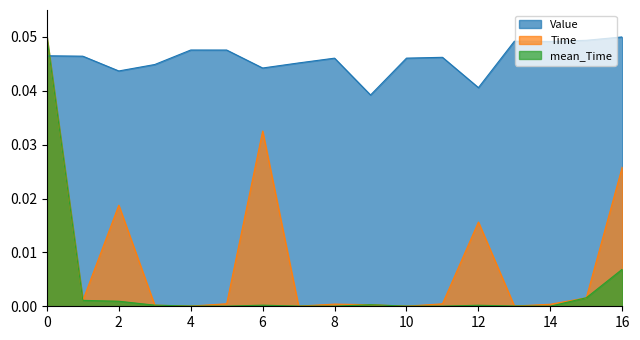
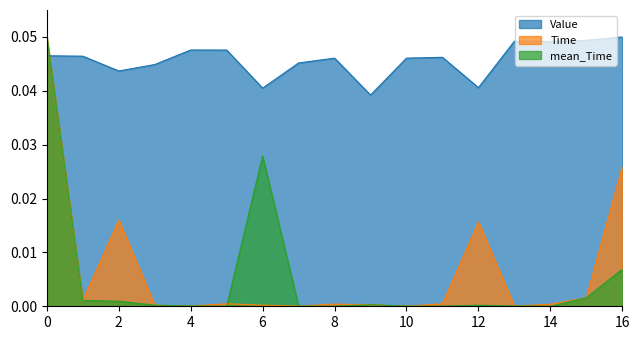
  {
    "Value": {
      "0": 0.047,
      "2": 0.044,
      "4": 0.048,
-     "6": 0.044,
+     "6": 0.040,
      "8": 0.046,
      "10": 0.046,
      "12": 0.041,
      "16": 0.050
    },
    "Time": {
-     "2": 0.019,
-     "6": 0.033,
+     "2": 0.016,
+     "6": 0.000,
      "12": 0.016,
      "16": 0.026
    },
    "mean_Time": {
      "2": 0.001,
-     "6": 0.000,
+     "6": 0.028,
      "12": 0.000,
      "16": 0.007
    }
  }
